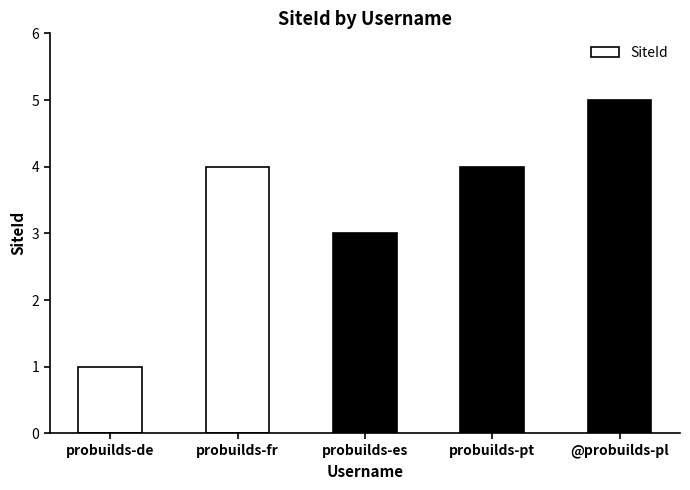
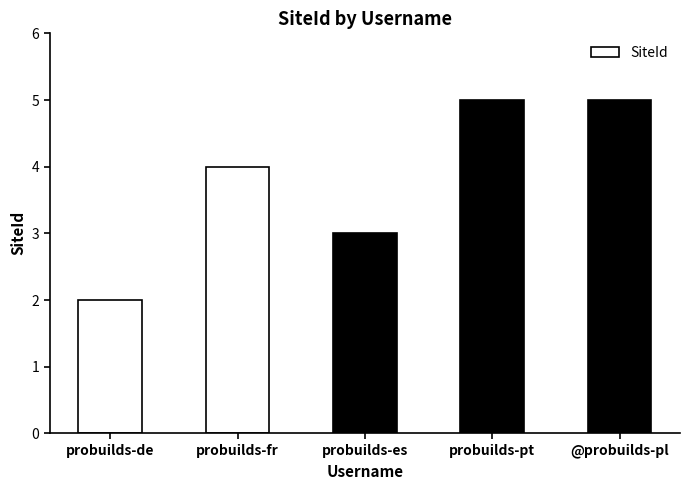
  {
-   "probuilds-de": 1,
+   "probuilds-de": 2,
    "probuilds-fr": 4,
    "probuilds-es": 3,
-   "probuilds-pt": 4,
+   "probuilds-pt": 5,
    "@probuilds-pl": 5
  }
